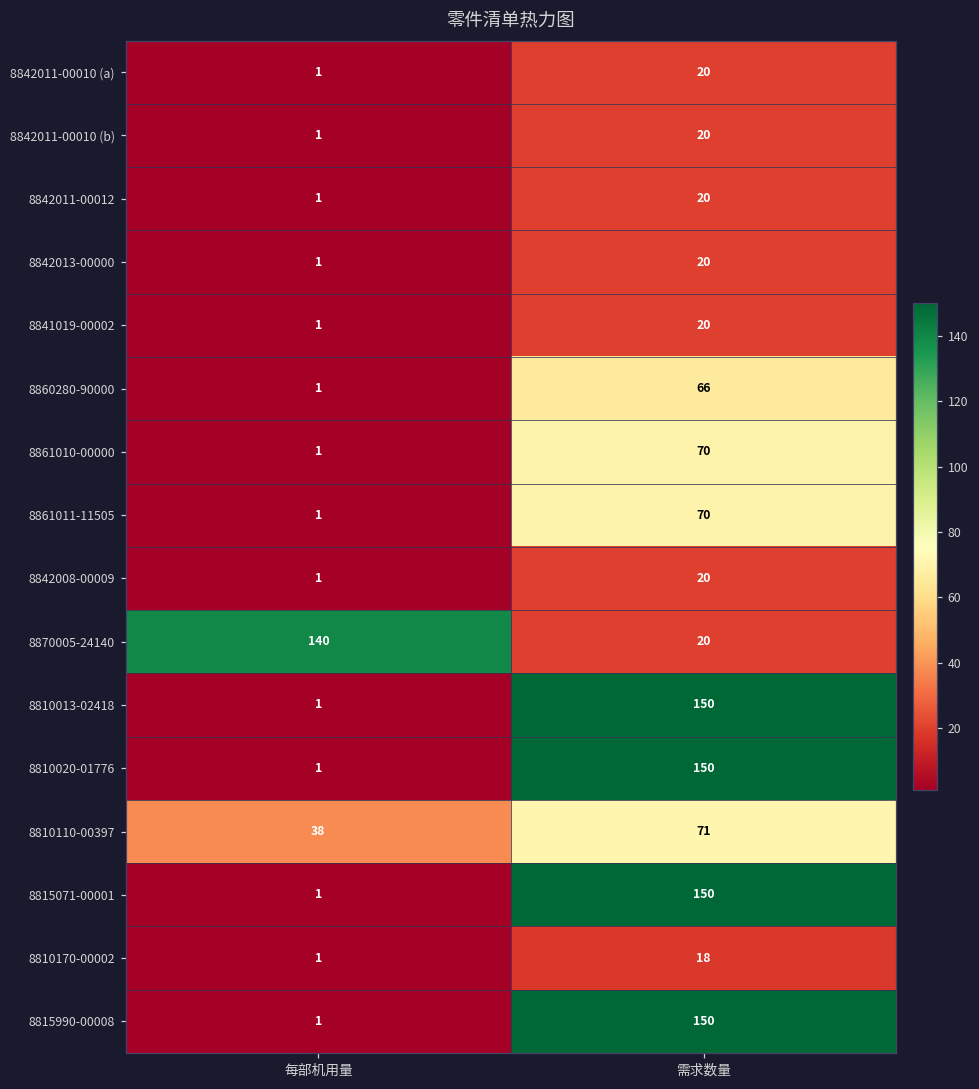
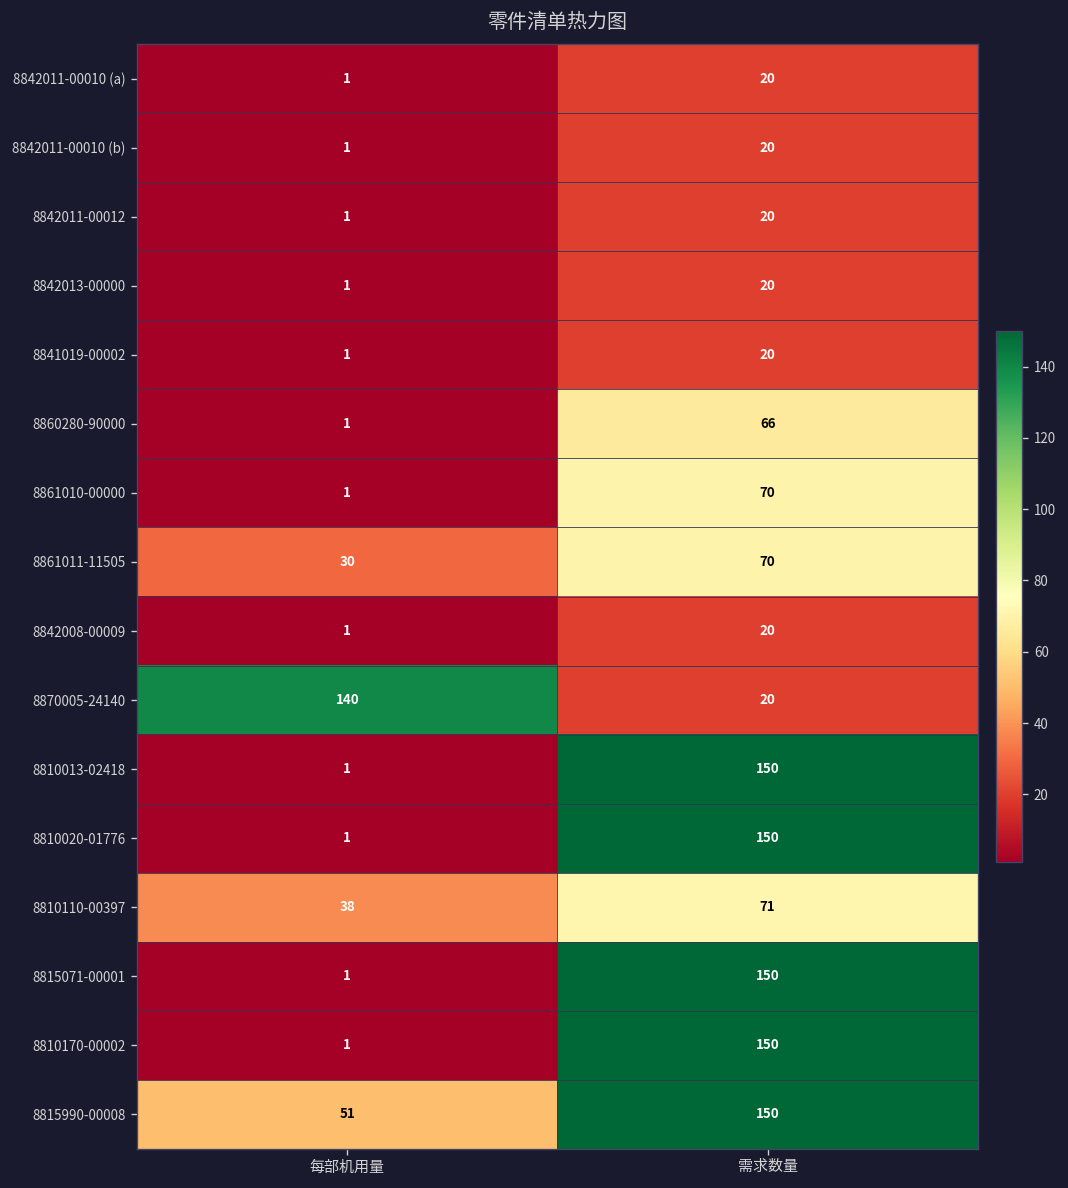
  {
    "8842011-00010 (a)": {
      "每部机用量": 1,
      "需求数量": 20
    },
    "8842011-00010 (b)": {
      "每部机用量": 1,
      "需求数量": 20
    },
    "8842011-00012": {
      "每部机用量": 1,
      "需求数量": 20
    },
    "8842013-00000": {
      "每部机用量": 1,
      "需求数量": 20
    },
    "8841019-00002": {
      "每部机用量": 1,
      "需求数量": 20
    },
    "8860280-90000": {
      "每部机用量": 1,
      "需求数量": 66
    },
    "8861010-00000": {
      "每部机用量": 1,
      "需求数量": 70
    },
    "8861011-11505": {
-     "每部机用量": 1,
+     "每部机用量": 30,
      "需求数量": 70
    },
    "8842008-00009": {
      "每部机用量": 1,
      "需求数量": 20
    },
    "8870005-24140": {
      "每部机用量": 140,
      "需求数量": 20
    },
    "8810013-02418": {
      "每部机用量": 1,
      "需求数量": 150
    },
    "8810020-01776": {
      "每部机用量": 1,
      "需求数量": 150
    },
    "8810110-00397": {
      "每部机用量": 38,
      "需求数量": 71
    },
    "8815071-00001": {
      "每部机用量": 1,
      "需求数量": 150
    },
    "8810170-00002": {
      "每部机用量": 1,
-     "需求数量": 18
+     "需求数量": 150
    },
    "8815990-00008": {
-     "每部机用量": 1,
+     "每部机用量": 51,
      "需求数量": 150
    }
  }
